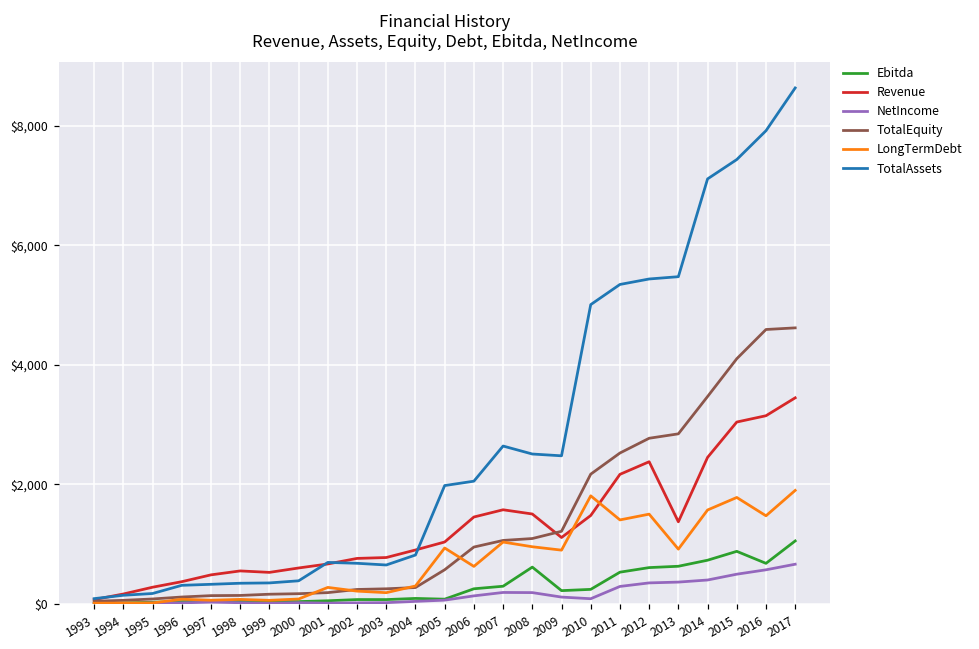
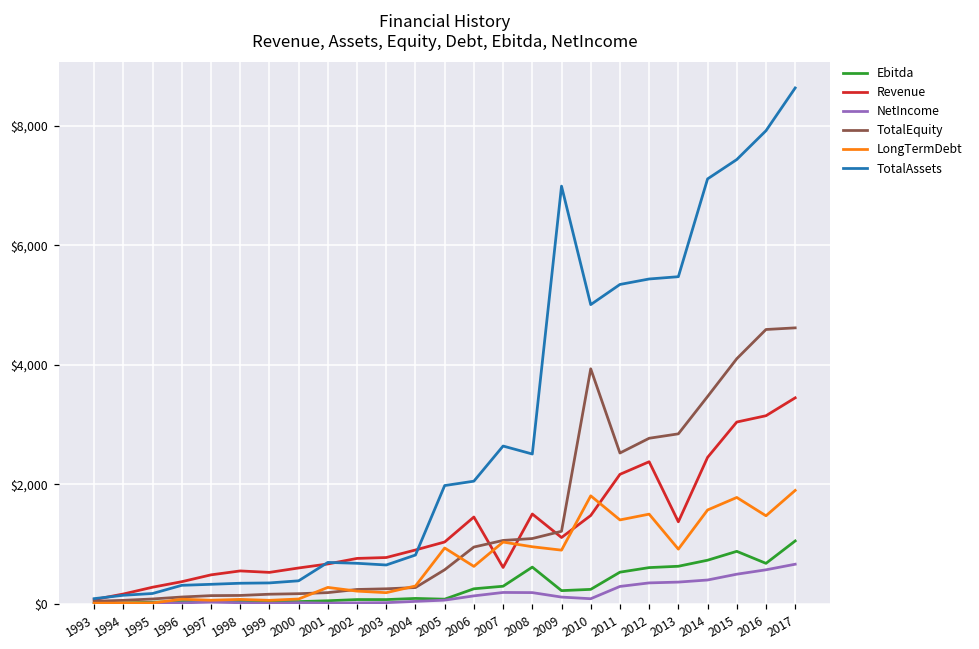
  {
    "Ebitda": {
      "2002": "$100",
      "2003": "$100",
      "2004": "$100",
      "2006": "$300",
      "2007": "$300",
      "2008": "$600",
      "2009": "$200",
      "2010": "$200",
      "2011": "$500",
      "2012": "$600",
      "2013": "$600",
      "2014": "$700",
      "2015": "$900",
      "2016": "$700",
      "2017": "$1,100"
    },
    "Revenue": {
      "1995": "$300",
      "1996": "$400",
      "1997": "$500",
      "1998": "$600",
      "1999": "$500",
      "2000": "$600",
      "2002": "$800",
      "2003": "$800",
      "2004": "$900",
      "2005": "$1,000",
      "2006": "$1,500",
-     "2007": "$1,600",
+     "2007": "$600",
      "2008": "$1,500",
      "2009": "$1,100",
      "2010": "$1,500",
      "2011": "$2,200",
      "2012": "$2,400",
      "2013": "$1,400",
      "2014": "$2,500",
      "2015": "$3,000",
      "2016": "$3,100",
      "2017": "$3,400"
    },
    "NetIncome": {
      "2002": "$0",
      "2003": "$0",
      "2004": "$0",
      "2006": "$100",
      "2007": "$200",
      "2008": "$200",
      "2009": "$100",
      "2010": "$100",
      "2011": "$300",
      "2012": "$400",
      "2013": "$400",
      "2014": "$400",
      "2015": "$500",
      "2016": "$600",
      "2017": "$700"
    },
    "TotalEquity": {
      "1995": "$100",
      "1997": "$100",
      "1998": "$100",
      "1999": "$200",
      "2000": "$200",
      "2001": "$200",
      "2003": "$300",
      "2005": "$600",
      "2006": "$1,000",
      "2008": "$1,100",
      "2009": "$1,200",
-     "2010": "$2,200",
+     "2010": "$3,900",
      "2011": "$2,500",
      "2012": "$2,800",
      "2013": "$2,800",
      "2014": "$3,500",
      "2015": "$4,100",
      "2016": "$4,600",
      "2017": "$4,600"
    },
    "LongTermDebt": {
      "2001": "$300",
      "2003": "$200",
      "2005": "$900",
      "2006": "$600",
      "2008": "$1,000",
      "2009": "$900",
      "2010": "$1,800",
      "2011": "$1,400",
      "2012": "$1,500",
      "2013": "$900",
      "2014": "$1,600",
      "2015": "$1,800",
      "2016": "$1,500",
      "2017": "$1,900"
    },
    "TotalAssets": {
      "1995": "$200",
      "1996": "$300",
      "1997": "$300",
      "1998": "$300",
      "1999": "$400",
      "2000": "$400",
      "2002": "$700",
      "2003": "$700",
      "2004": "$800",
      "2005": "$2,000",
      "2006": "$2,100",
      "2007": "$2,600",
      "2008": "$2,500",
-     "2009": "$2,500",
+     "2009": "$7,000",
      "2010": "$5,000",
      "2011": "$5,300",
      "2012": "$5,400",
      "2013": "$5,500",
      "2014": "$7,100",
      "2015": "$7,400",
      "2016": "$7,900",
      "2017": "$8,600"
    }
  }
